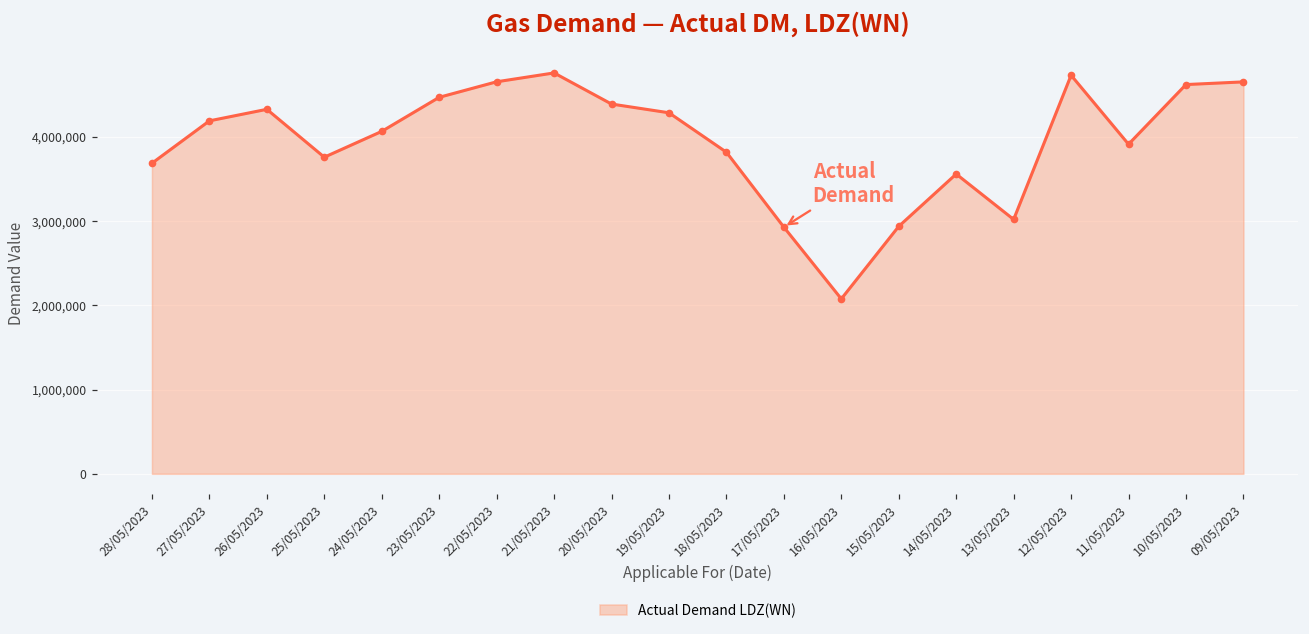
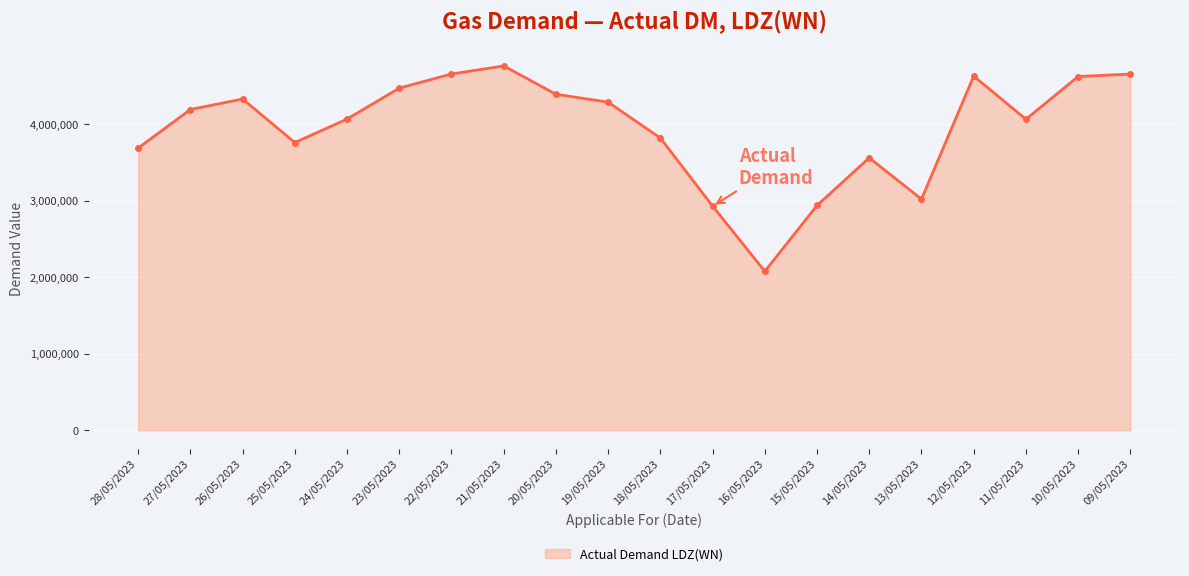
  {
    "28/05/2023": "3,700,000",
    "27/05/2023": "4,200,000",
    "26/05/2023": "4,300,000",
    "25/05/2023": "3,800,000",
    "24/05/2023": "4,100,000",
    "23/05/2023": "4,500,000",
    "22/05/2023": "4,700,000",
    "21/05/2023": "4,800,000",
    "20/05/2023": "4,400,000",
    "19/05/2023": "4,300,000",
    "18/05/2023": "3,800,000",
    "17/05/2023": "2,900,000",
    "16/05/2023": "2,100,000",
    "15/05/2023": "2,900,000",
    "14/05/2023": "3,600,000",
    "13/05/2023": "3,000,000",
-   "12/05/2023": "4,700,000",
-   "11/05/2023": "3,900,000",
+   "12/05/2023": "4,600,000",
+   "11/05/2023": "4,100,000",
    "10/05/2023": "4,600,000",
    "09/05/2023": "4,700,000"
  }
